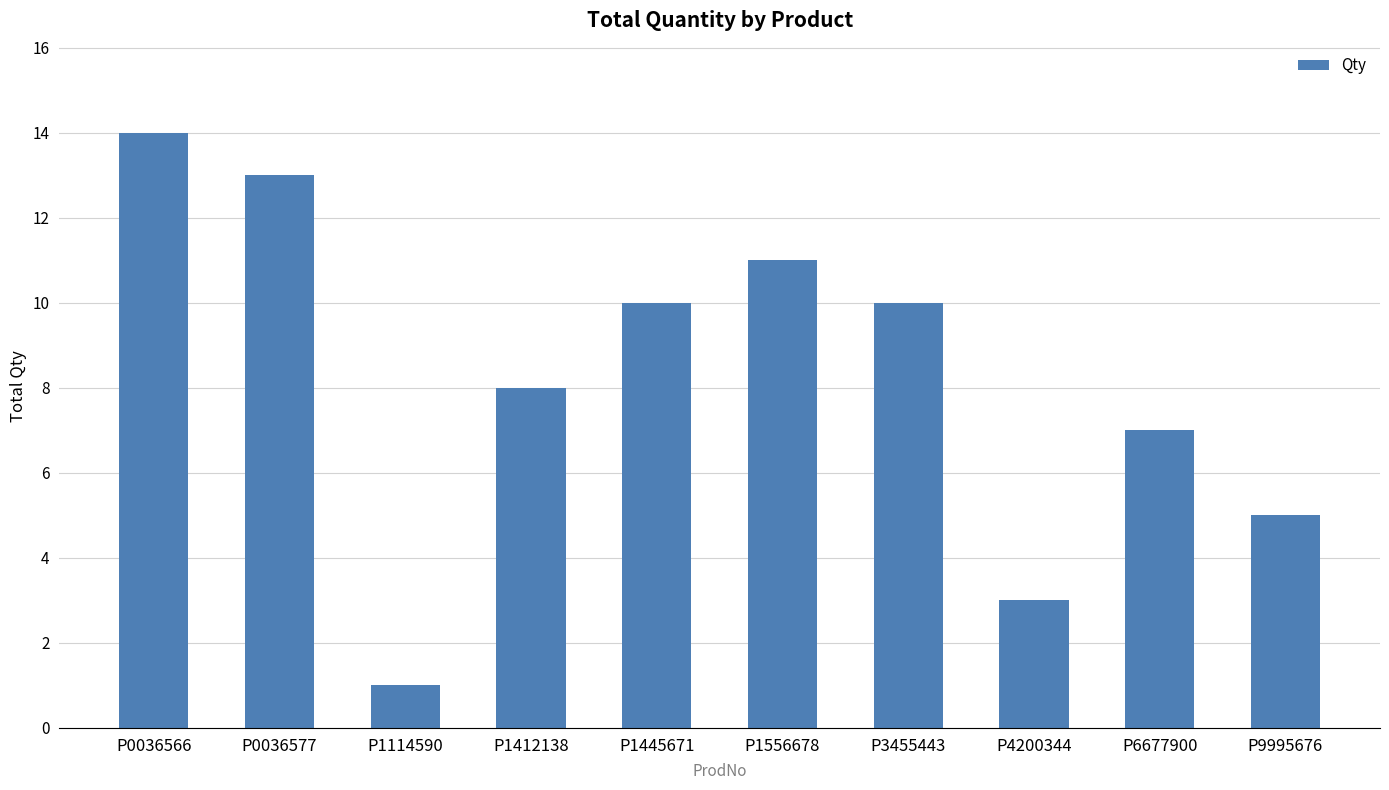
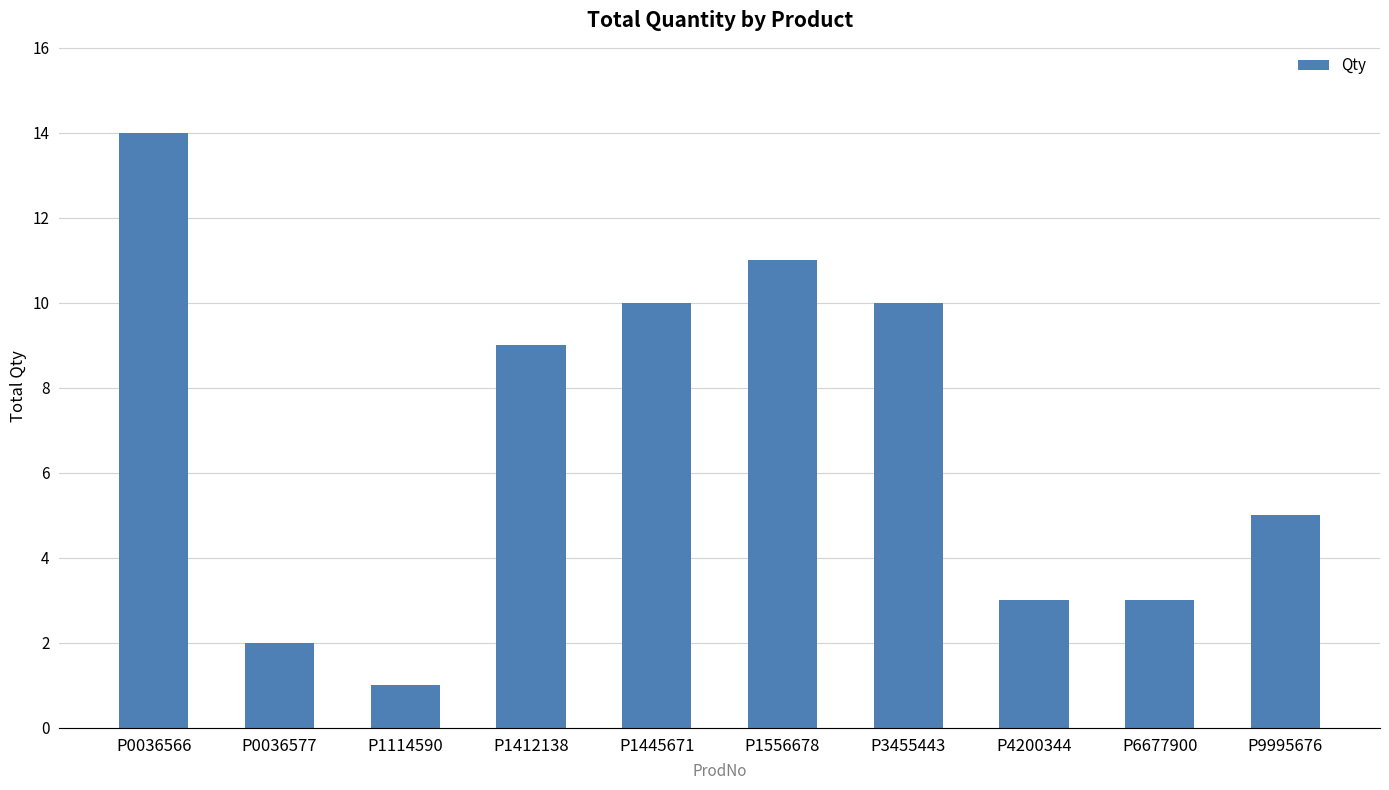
  {
    "P0036566": 14,
-   "P0036577": 13,
+   "P0036577": 2,
    "P1114590": 1,
-   "P1412138": 8,
+   "P1412138": 9,
    "P1445671": 10,
    "P1556678": 11,
    "P3455443": 10,
    "P4200344": 3,
-   "P6677900": 7,
+   "P6677900": 3,
    "P9995676": 5
  }
